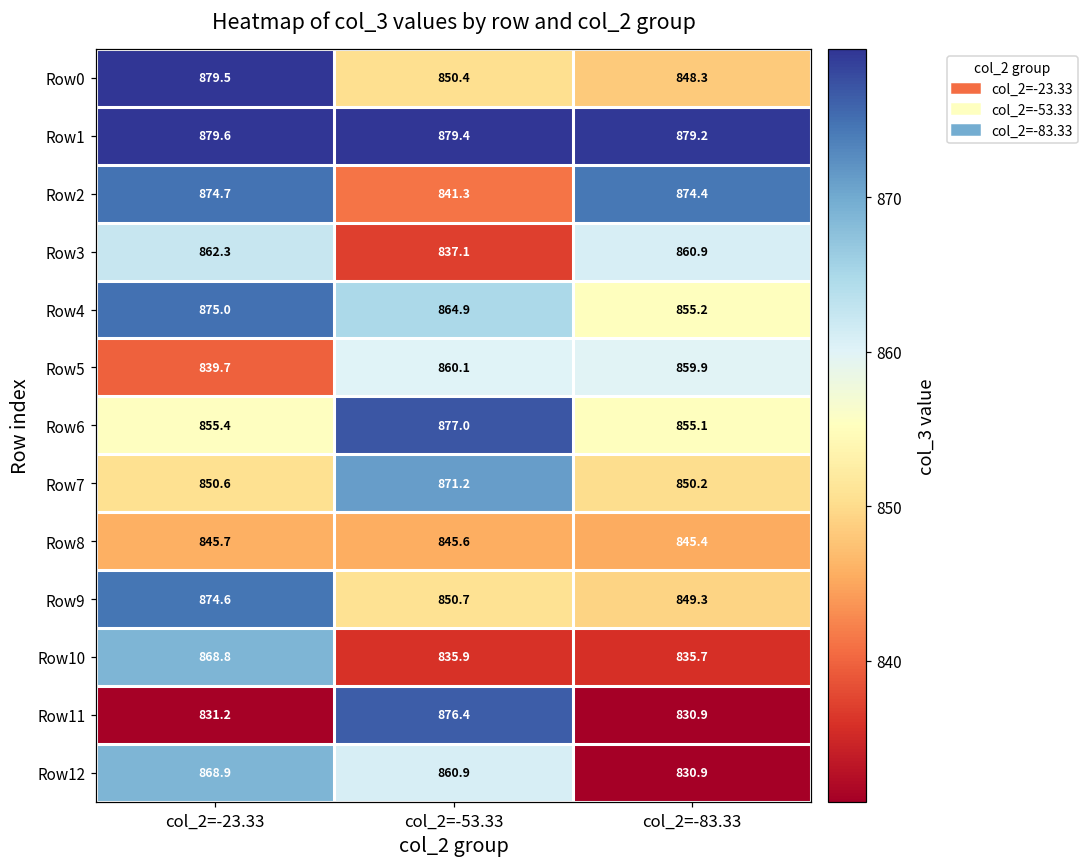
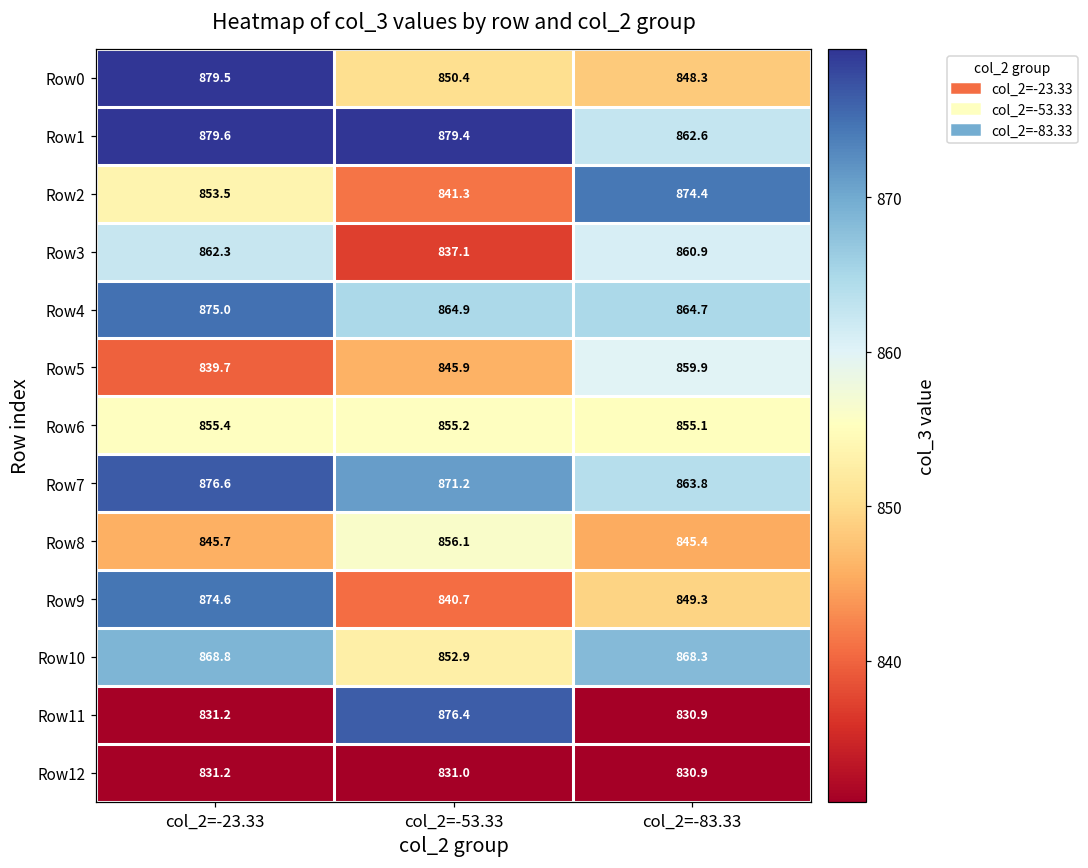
  {
    "Row0": {
      "col_2=-23.33": 879.5,
      "col_2=-53.33": 850.4,
      "col_2=-83.33": 848.3
    },
    "Row1": {
      "col_2=-23.33": 879.6,
      "col_2=-53.33": 879.4,
-     "col_2=-83.33": 879.2
+     "col_2=-83.33": 862.6
    },
    "Row2": {
-     "col_2=-23.33": 874.7,
+     "col_2=-23.33": 853.5,
      "col_2=-53.33": 841.3,
      "col_2=-83.33": 874.4
    },
    "Row3": {
      "col_2=-23.33": 862.3,
      "col_2=-53.33": 837.1,
      "col_2=-83.33": 860.9
    },
    "Row4": {
      "col_2=-23.33": 875.0,
      "col_2=-53.33": 864.9,
-     "col_2=-83.33": 855.2
+     "col_2=-83.33": 864.7
    },
    "Row5": {
      "col_2=-23.33": 839.7,
-     "col_2=-53.33": 860.1,
+     "col_2=-53.33": 845.9,
      "col_2=-83.33": 859.9
    },
    "Row6": {
      "col_2=-23.33": 855.4,
-     "col_2=-53.33": 877.0,
+     "col_2=-53.33": 855.2,
      "col_2=-83.33": 855.1
    },
    "Row7": {
-     "col_2=-23.33": 850.6,
+     "col_2=-23.33": 876.6,
      "col_2=-53.33": 871.2,
-     "col_2=-83.33": 850.2
+     "col_2=-83.33": 863.8
    },
    "Row8": {
      "col_2=-23.33": 845.7,
-     "col_2=-53.33": 845.6,
+     "col_2=-53.33": 856.1,
      "col_2=-83.33": 845.4
    },
    "Row9": {
      "col_2=-23.33": 874.6,
-     "col_2=-53.33": 850.7,
+     "col_2=-53.33": 840.7,
      "col_2=-83.33": 849.3
    },
    "Row10": {
      "col_2=-23.33": 868.8,
-     "col_2=-53.33": 835.9,
-     "col_2=-83.33": 835.7
+     "col_2=-53.33": 852.9,
+     "col_2=-83.33": 868.3
    },
    "Row11": {
      "col_2=-23.33": 831.2,
      "col_2=-53.33": 876.4,
      "col_2=-83.33": 830.9
    },
    "Row12": {
-     "col_2=-23.33": 868.9,
-     "col_2=-53.33": 860.9,
+     "col_2=-23.33": 831.2,
+     "col_2=-53.33": 831.0,
      "col_2=-83.33": 830.9
    }
  }
